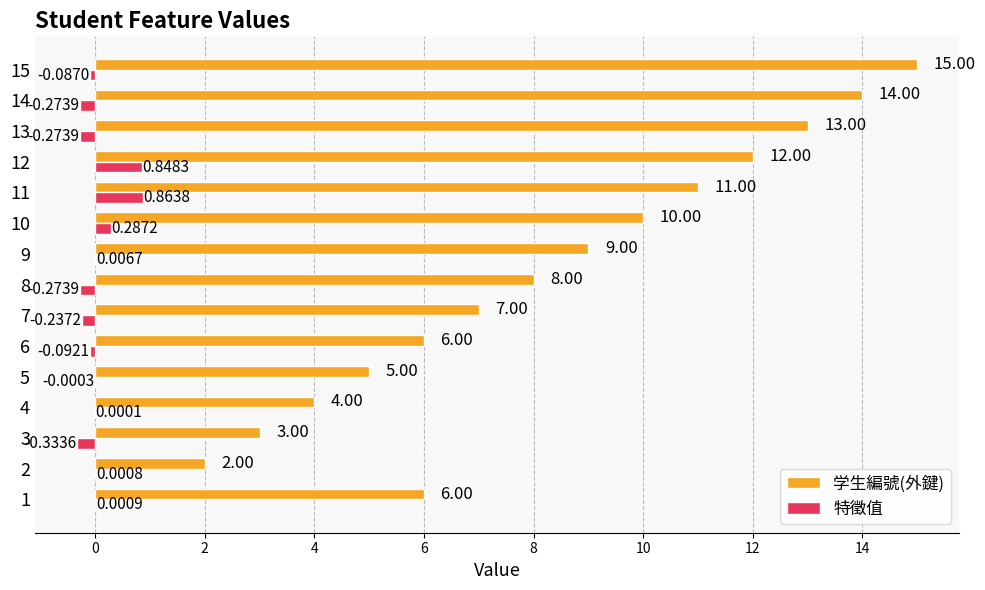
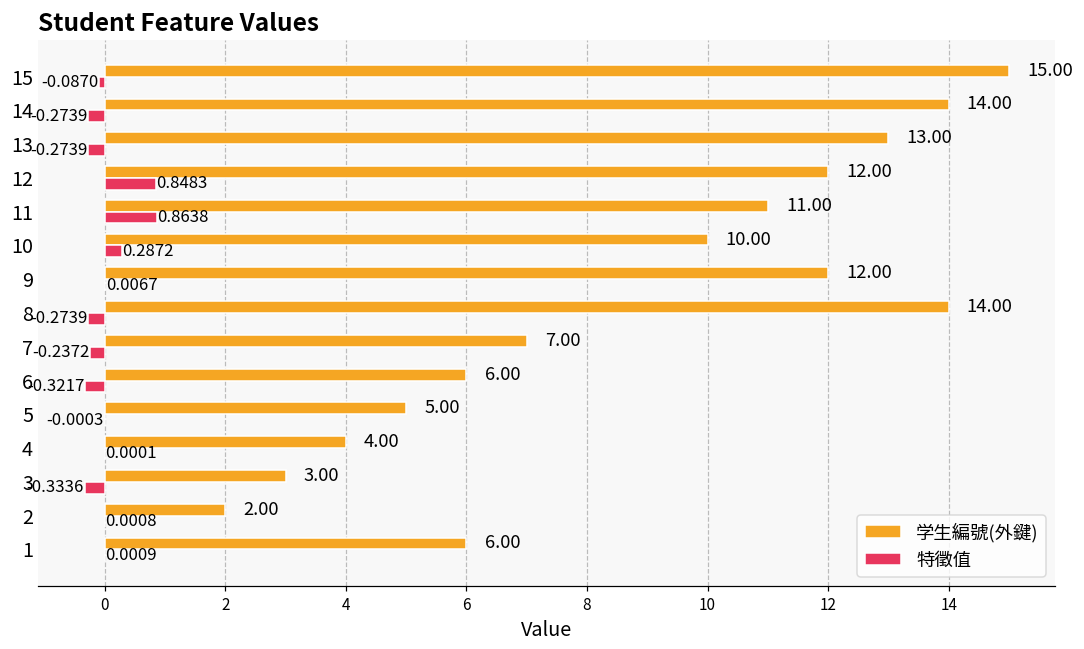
  {
    "学生編號(外鍵)": {
      "15": 15.00,
      "14": 14.00,
      "13": 13.00,
      "12": 12.00,
      "11": 11.00,
      "10": 10.00,
-     "9": 9.00,
-     "8": 8.00,
+     "9": 12.00,
+     "8": 14.00,
      "7": 7.00,
      "6": 6.00,
      "5": 5.00,
      "4": 4.00,
      "3": 3.00,
      "2": 2.00,
      "1": 6.00
    },
    "特徵值": {
      "15": -0.0870,
      "14": -0.2739,
      "13": -0.2739,
      "12": 0.8483,
      "11": 0.8638,
      "10": 0.2872,
      "9": 0.0067,
      "8": -0.2739,
      "7": -0.2372,
-     "6": -0.0921,
+     "6": -0.3217,
      "5": -0.0003,
      "4": 0.0001,
      "3": -0.3336,
      "2": 0.0008,
      "1": 0.0009
    }
  }
